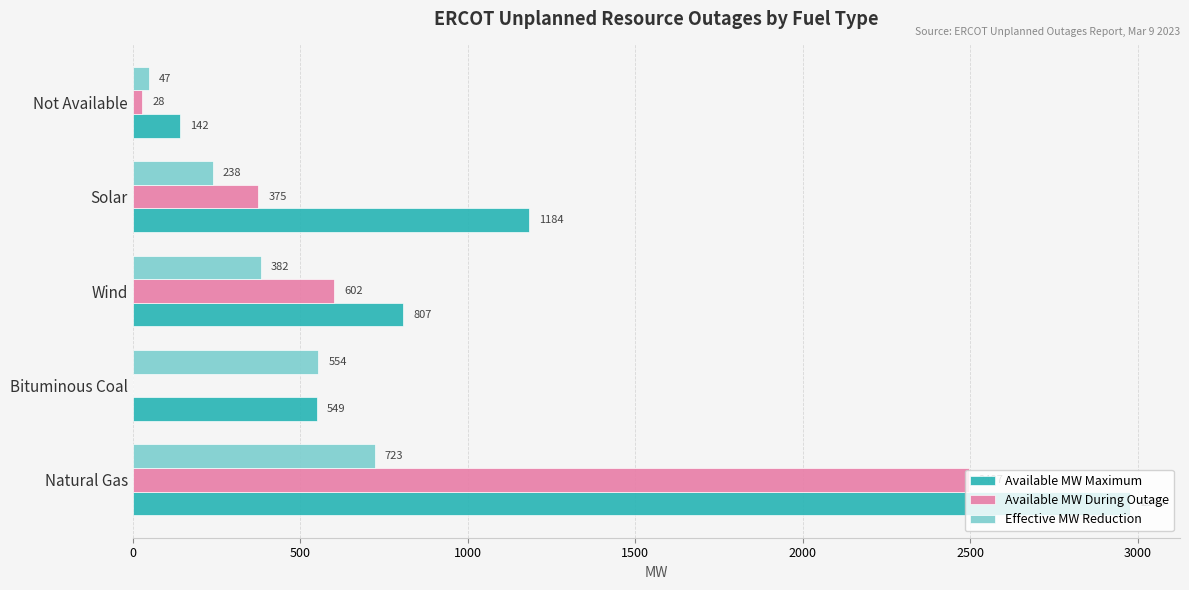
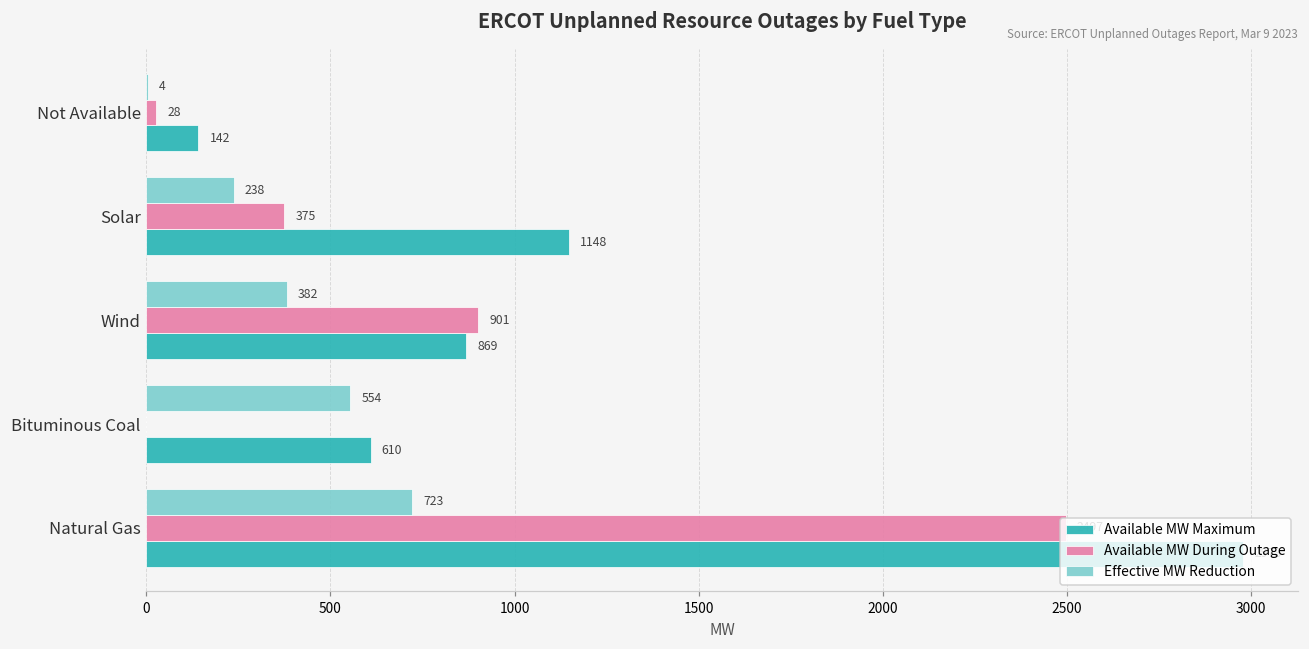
  {
    "Available MW Maximum": {
      "Not Available": 142,
-     "Solar": 1184,
-     "Wind": 807,
-     "Bituminous Coal": 549
+     "Solar": 1148,
+     "Wind": 869,
+     "Bituminous Coal": 610
    },
    "Available MW During Outage": {
      "Not Available": 28,
      "Solar": 375,
-     "Wind": 602
+     "Wind": 901
    },
    "Effective MW Reduction": {
-     "Not Available": 47,
+     "Not Available": 4,
      "Solar": 238,
      "Wind": 382,
      "Bituminous Coal": 554,
      "Natural Gas": 723
    }
  }
